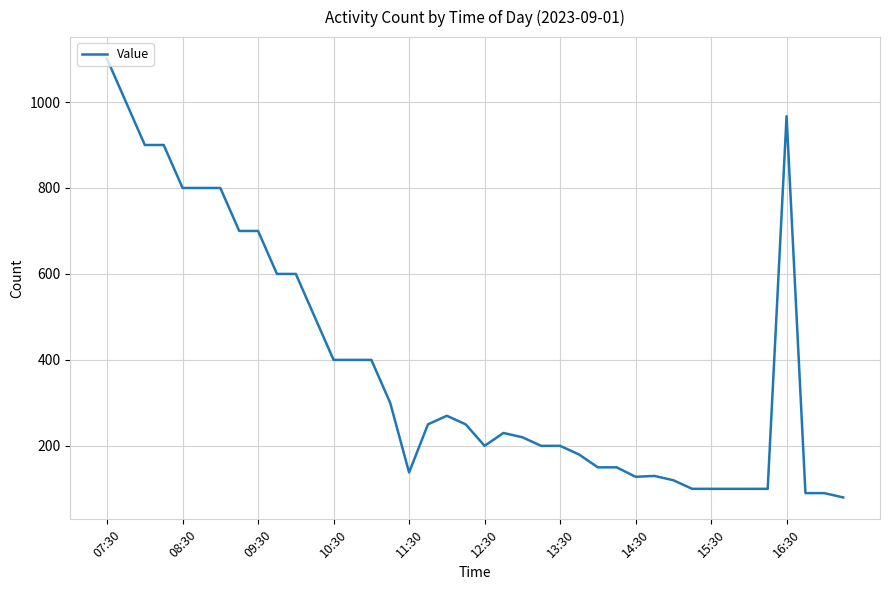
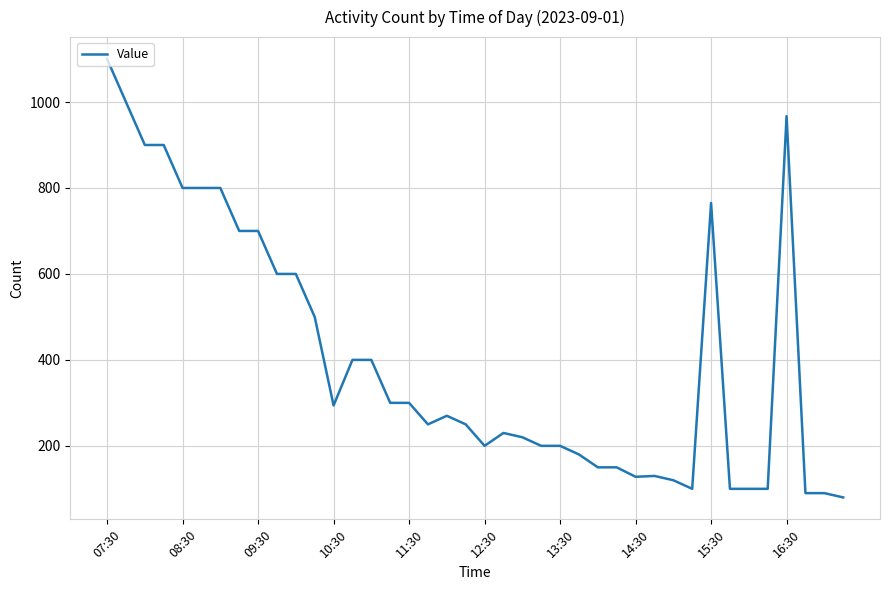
  {
    "08:30": 800,
    "09:30": 700,
-   "10:30": 400,
-   "11:30": 140,
+   "10:30": 290,
+   "11:30": 300,
    "12:30": 200,
    "13:30": 200,
    "14:30": 130,
-   "15:30": 100,
+   "15:30": 770,
    "16:30": 970
  }
